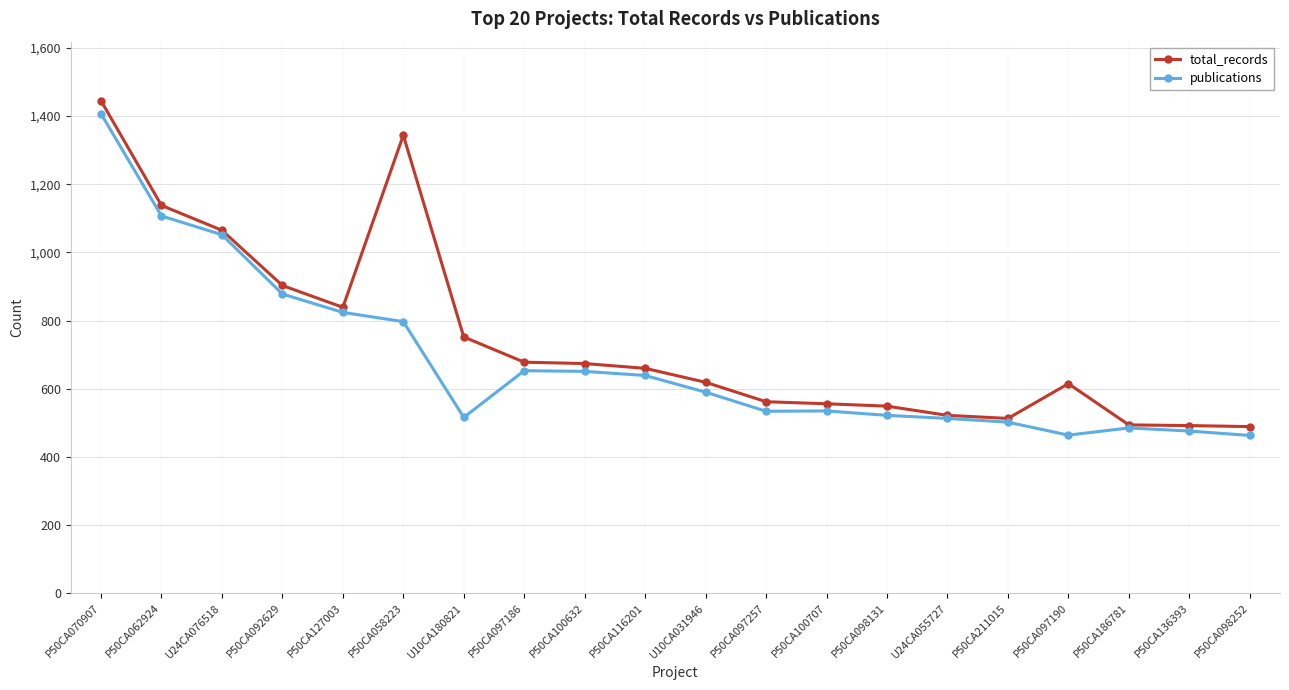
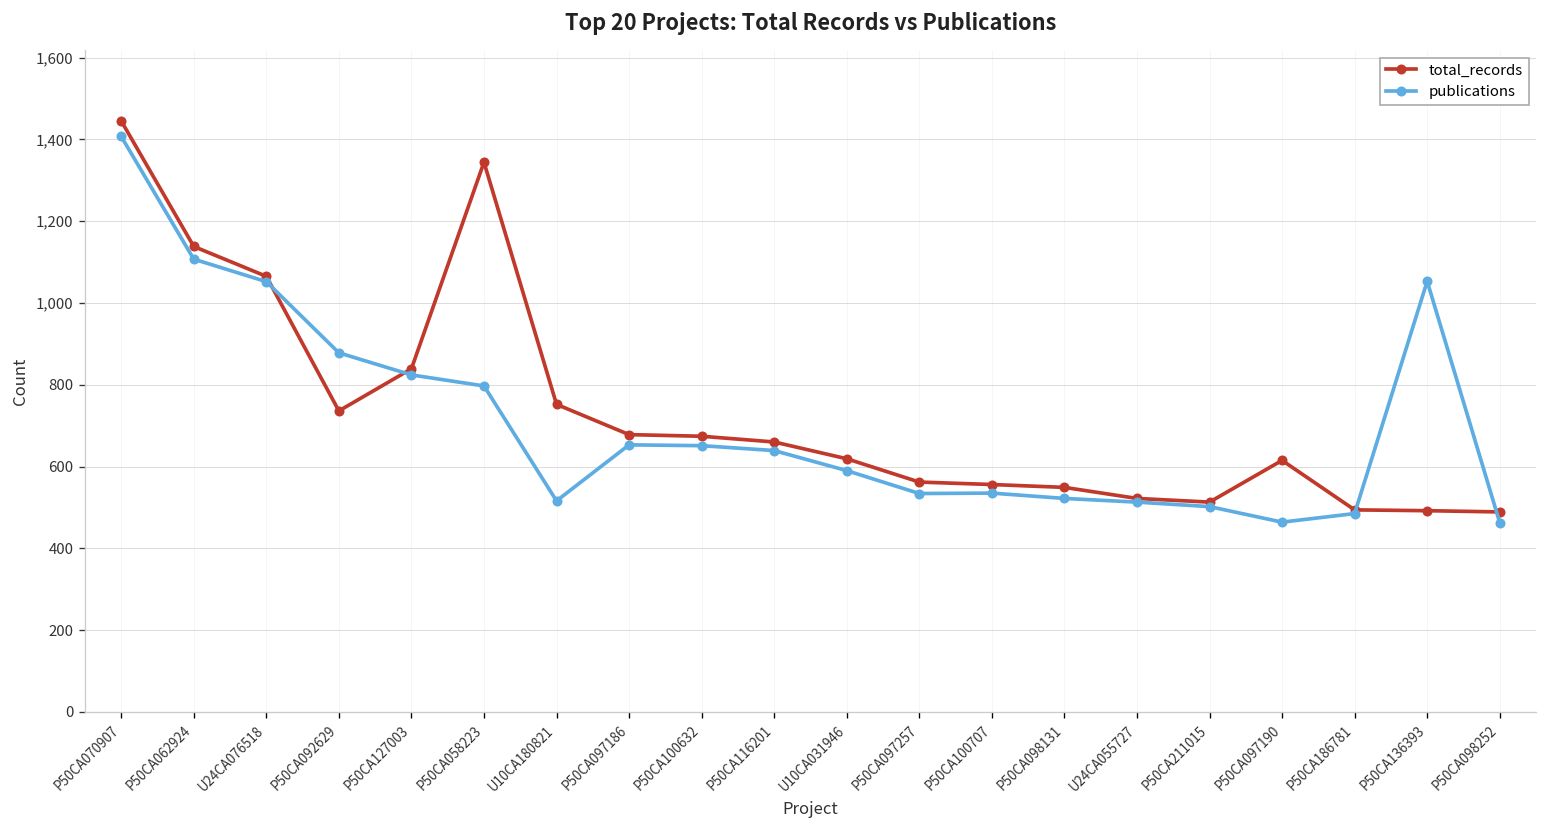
  {
    "total_records": {
      "P50CA070907": "1,450",
      "P50CA062924": "1,140",
      "U24CA076518": "1,070",
-     "P50CA092629": "900",
+     "P50CA092629": "740",
      "P50CA127003": "840",
      "P50CA058223": "1,340",
      "U10CA180821": "750",
      "P50CA097186": "680",
      "P50CA100632": "670",
      "P50CA116201": "660",
      "U10CA031946": "620",
      "P50CA097257": "560",
      "P50CA100707": "560",
      "P50CA098131": "550",
      "U24CA055727": "520",
      "P50CA211015": "510",
      "P50CA097190": "620",
      "P50CA186781": "490",
      "P50CA136393": "490",
      "P50CA098252": "490"
    },
    "publications": {
      "P50CA070907": "1,410",
      "P50CA062924": "1,110",
      "U24CA076518": "1,050",
      "P50CA092629": "880",
      "P50CA127003": "820",
      "P50CA058223": "800",
      "U10CA180821": "520",
      "P50CA097186": "650",
      "P50CA100632": "650",
      "P50CA116201": "640",
      "U10CA031946": "590",
      "P50CA097257": "530",
      "P50CA100707": "540",
      "P50CA098131": "520",
      "U24CA055727": "510",
      "P50CA211015": "500",
      "P50CA097190": "460",
      "P50CA186781": "490",
-     "P50CA136393": "480",
+     "P50CA136393": "1,050",
      "P50CA098252": "460"
    }
  }
